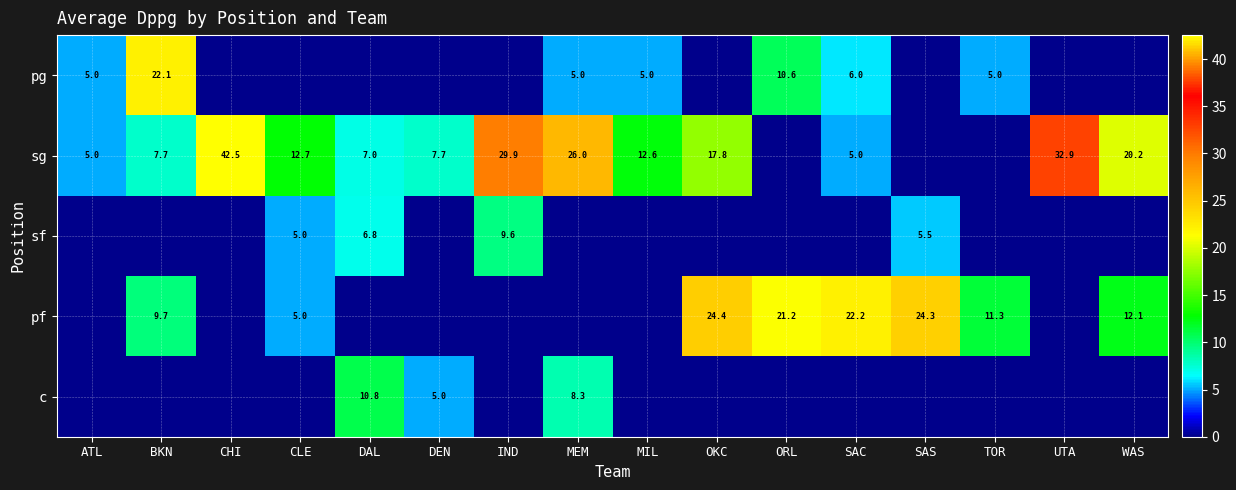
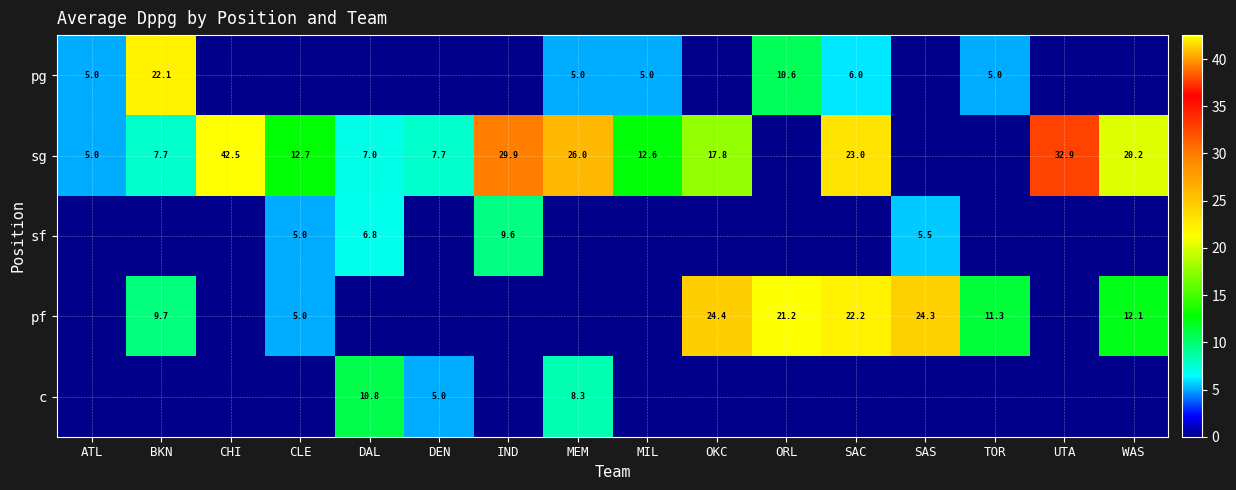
  {
    "pg": {
      "ATL": 5.0,
      "BKN": 22.1,
      "MEM": 5.0,
      "MIL": 5.0,
      "ORL": 10.6,
      "SAC": 6.0,
      "TOR": 5.0
    },
    "sg": {
      "ATL": 5.0,
      "BKN": 7.7,
      "CHI": 42.5,
      "CLE": 12.7,
      "DAL": 7.0,
      "DEN": 7.7,
      "IND": 29.9,
      "MEM": 26.0,
      "MIL": 12.6,
      "OKC": 17.8,
-     "SAC": 5.0,
+     "SAC": 23.0,
      "UTA": 32.9,
      "WAS": 20.2
    },
    "sf": {
      "CLE": 5.0,
      "DAL": 6.8,
      "IND": 9.6,
      "SAS": 5.5
    },
    "pf": {
      "BKN": 9.7,
      "CLE": 5.0,
      "OKC": 24.4,
      "ORL": 21.2,
      "SAC": 22.2,
      "SAS": 24.3,
      "TOR": 11.3,
      "WAS": 12.1
    },
    "c": {
      "DAL": 10.8,
      "DEN": 5.0,
      "MEM": 8.3
    }
  }
